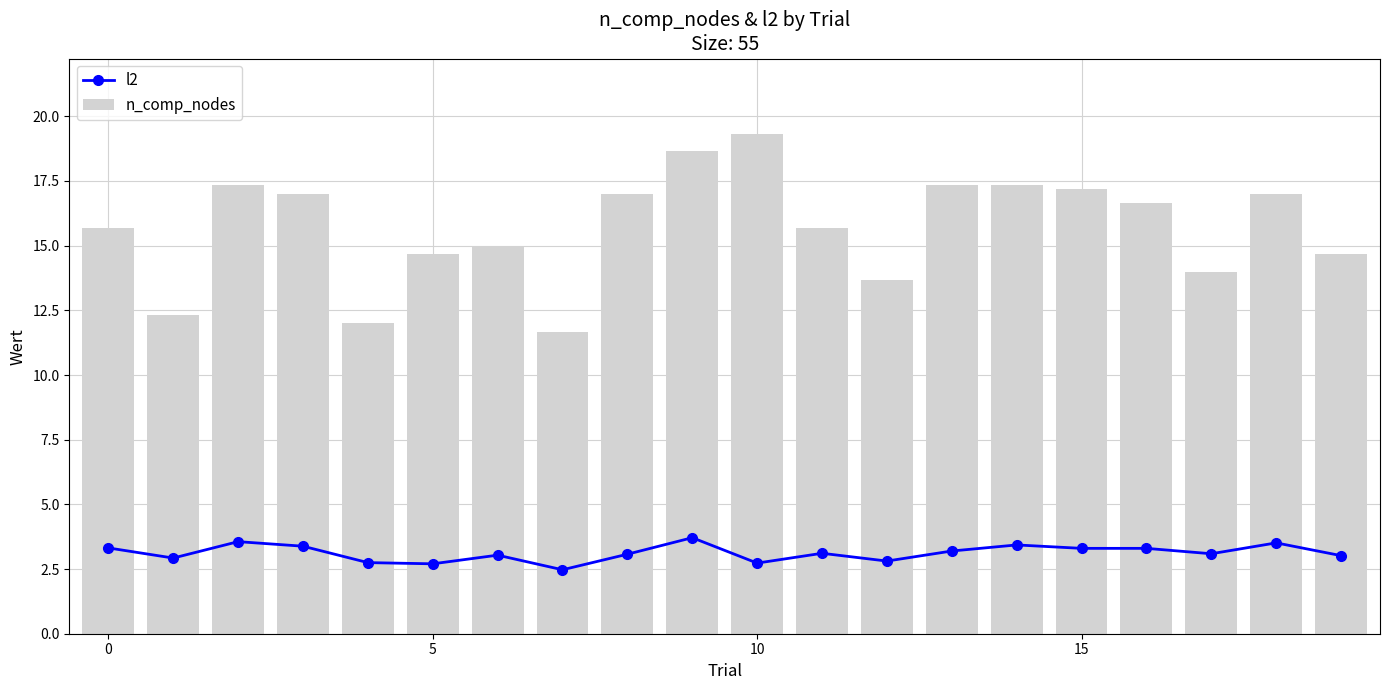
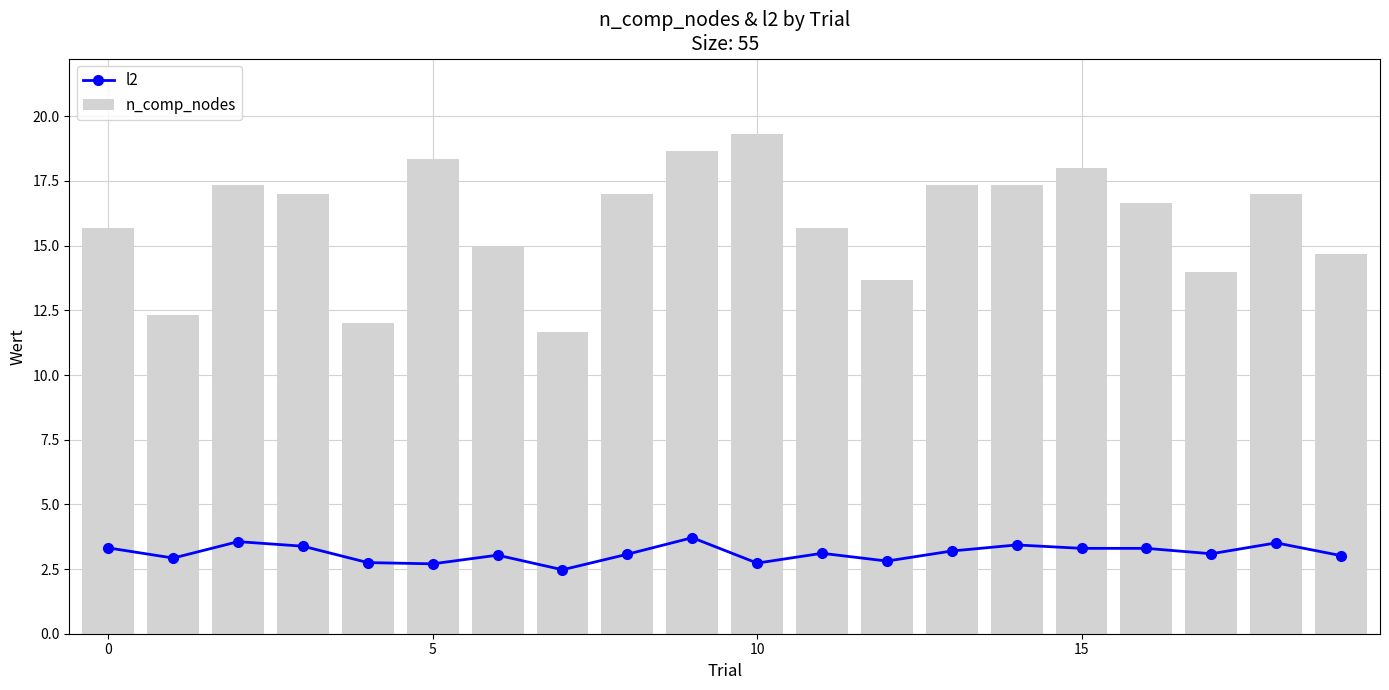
  {
    "l2": {
      "0": 3.3,
      "5": 2.7,
      "10": 2.7,
      "15": 3.3
    },
    "n_comp_nodes": {
      "0": 15.7,
-     "5": 14.7,
+     "5": 18.3,
      "10": 19.3,
-     "15": 17.2
+     "15": 18.0
    }
  }
